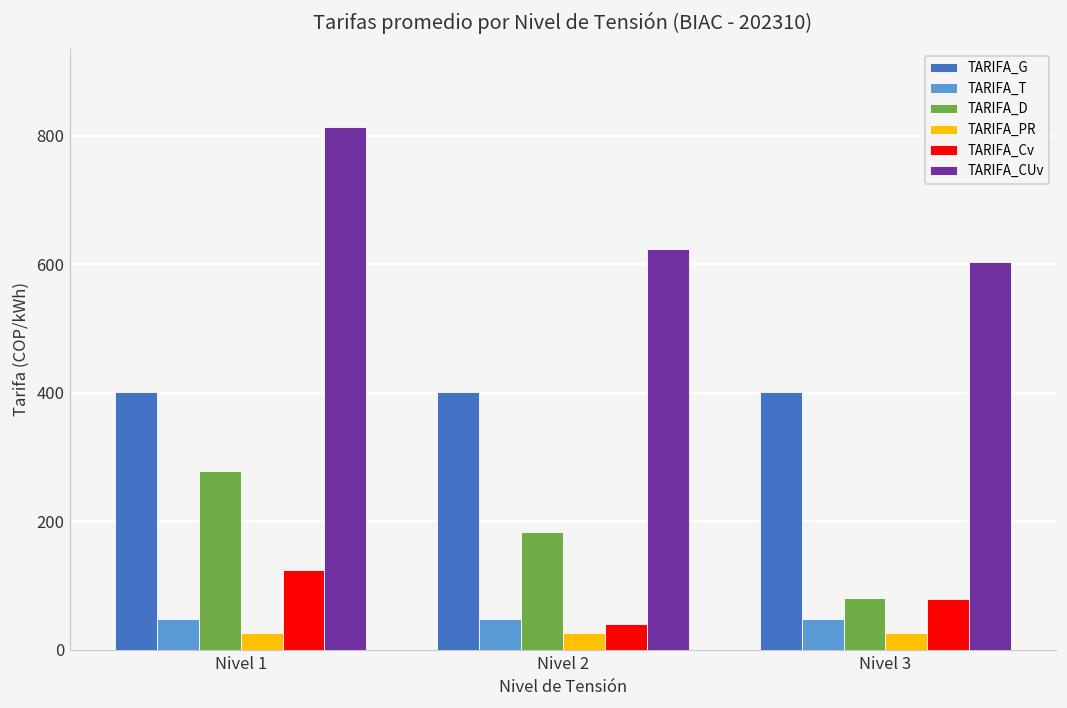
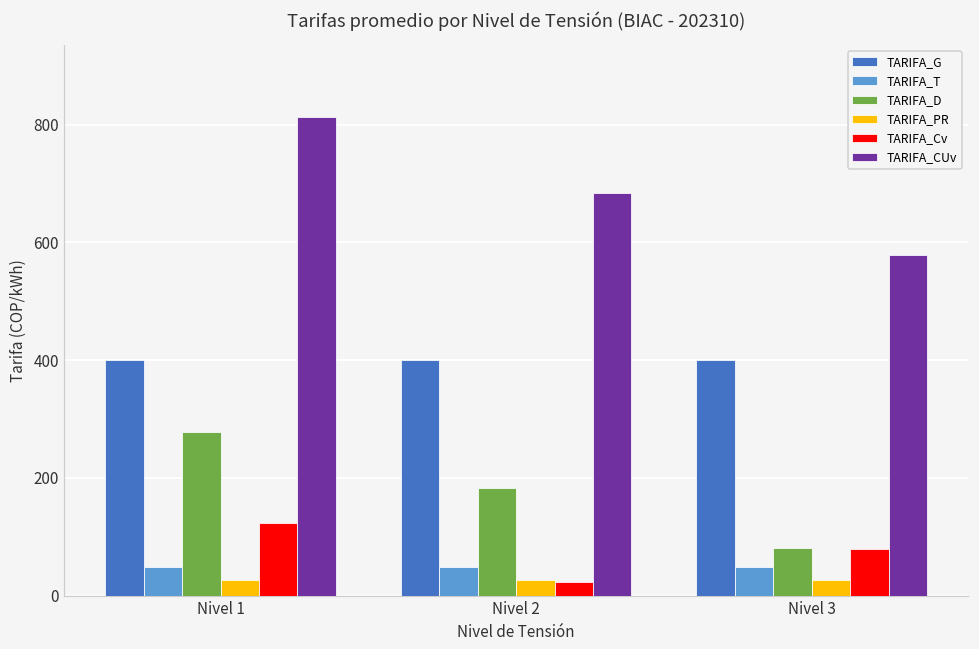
  {
    "TARIFA_D": {
      "Nivel 1": 280,
      "Nivel 2": 180,
      "Nivel 3": 80
    },
    "TARIFA_PR": {
      "Nivel 1": 30,
      "Nivel 2": 30,
      "Nivel 3": 30
    },
    "TARIFA_Cv": {
      "Nivel 1": 120,
-     "Nivel 2": 40,
+     "Nivel 2": 20,
      "Nivel 3": 80
    },
    "TARIFA_CUv": {
      "Nivel 1": 810,
-     "Nivel 2": 620,
-     "Nivel 3": 600
+     "Nivel 2": 680,
+     "Nivel 3": 580
    }
  }
